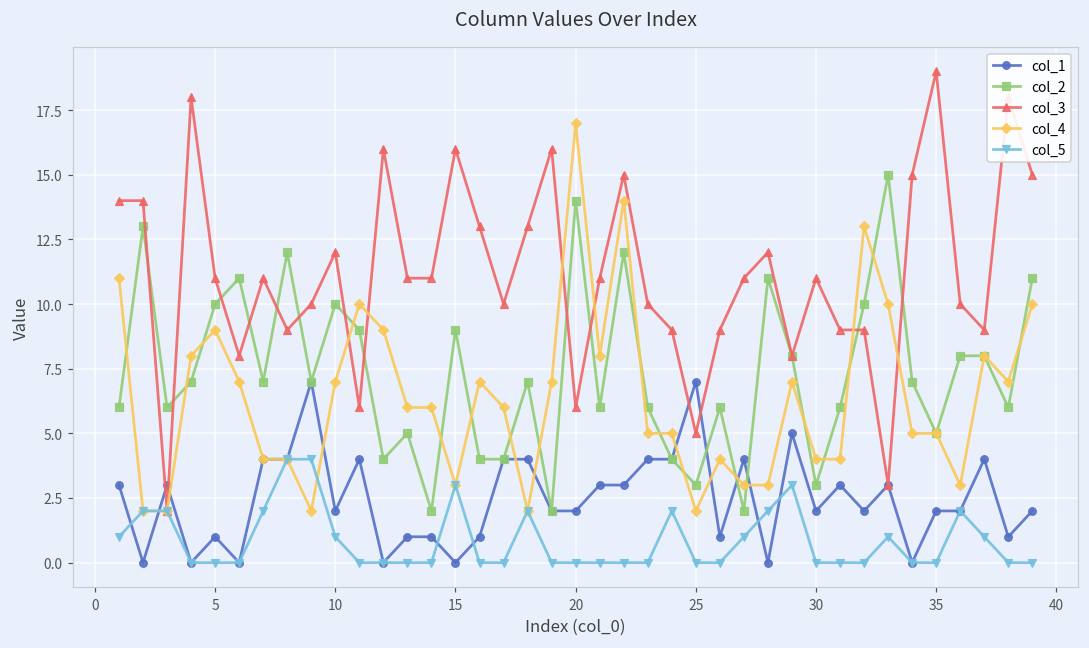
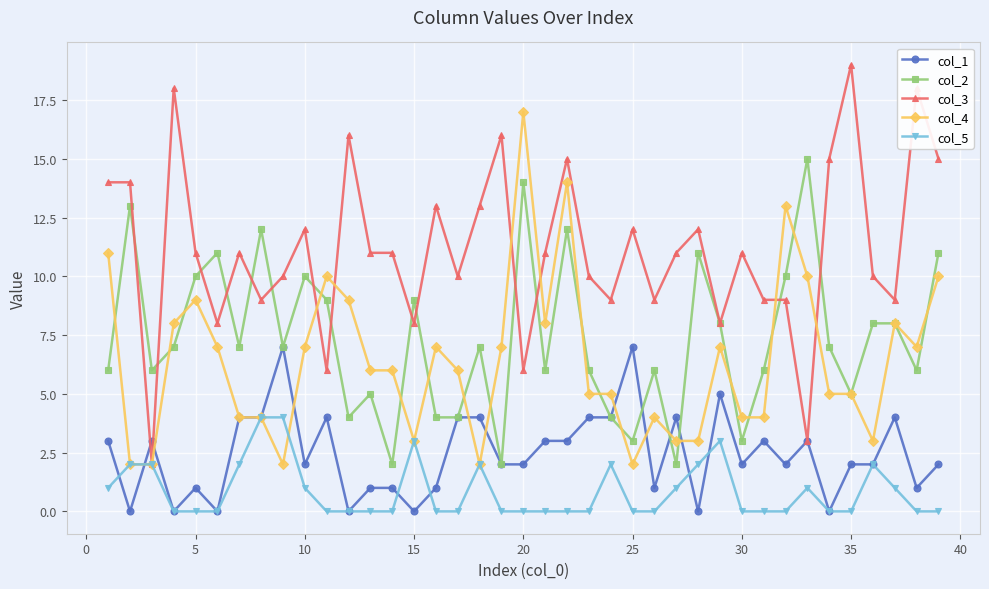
  {
    "col_1": {
      "5": 1,
      "10": 2,
      "15": 0,
      "20": 2,
      "25": 7,
      "30": 2,
      "35": 2
    },
    "col_2": {
      "5": 10,
      "10": 10,
      "15": 9,
      "20": 14,
      "25": 3,
      "30": 3
    },
    "col_3": {
      "5": 11,
      "10": 12,
-     "15": 16,
+     "15": 8,
      "20": 6,
-     "25": 5,
+     "25": 12,
      "30": 11,
      "35": 19
    },
    "col_4": {
      "5": 9,
      "10": 7,
      "20": 17,
      "25": 2,
      "30": 4
    },
    "col_5": {
      "5": 0,
      "10": 1,
      "20": 0,
      "25": 0,
      "30": 0,
      "35": 0
    }
  }
